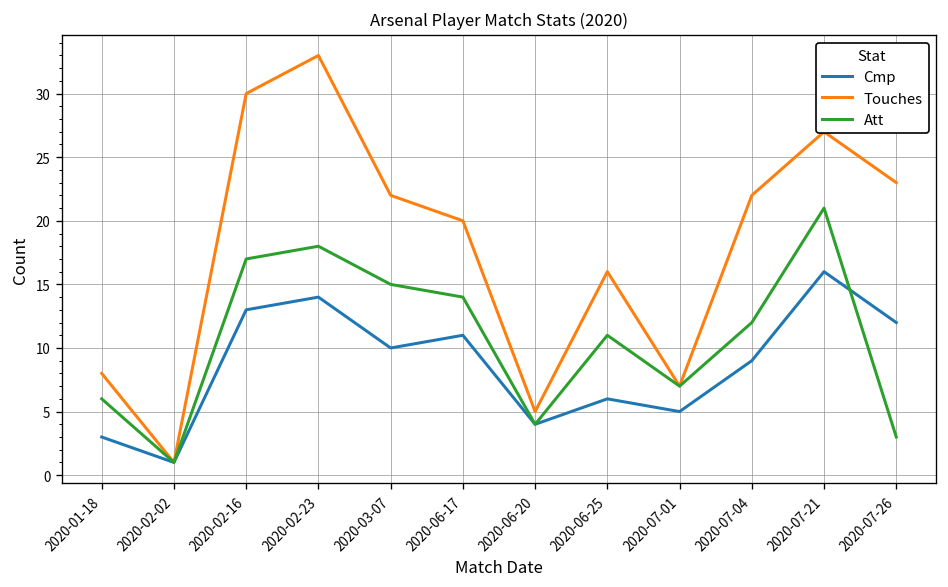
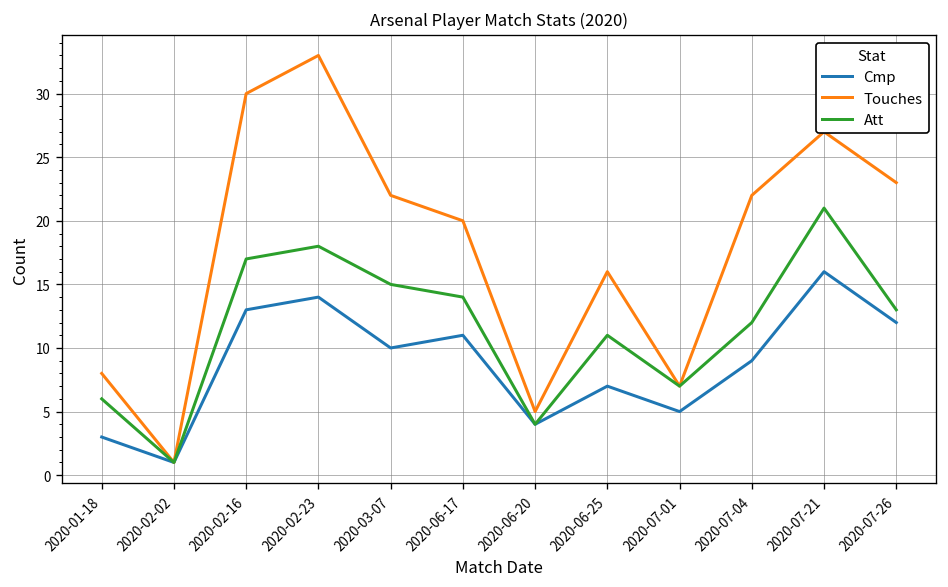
  {
    "Cmp": {
      "2020-01-18": 3,
      "2020-02-16": 13,
      "2020-02-23": 14,
      "2020-03-07": 10,
      "2020-06-17": 11,
-     "2020-06-25": 6,
+     "2020-06-25": 7,
      "2020-07-01": 5,
      "2020-07-04": 9,
      "2020-07-21": 16,
      "2020-07-26": 12
    },
    "Touches": {
      "2020-01-18": 8,
      "2020-02-16": 30,
      "2020-02-23": 33,
      "2020-03-07": 22,
      "2020-06-17": 20,
      "2020-06-20": 5,
      "2020-06-25": 16,
      "2020-07-04": 22,
      "2020-07-26": 23
    },
    "Att": {
      "2020-01-18": 6,
      "2020-02-16": 17,
      "2020-02-23": 18,
      "2020-03-07": 15,
      "2020-06-17": 14,
      "2020-06-25": 11,
      "2020-07-04": 12,
      "2020-07-21": 21,
-     "2020-07-26": 3
+     "2020-07-26": 13
    }
  }
